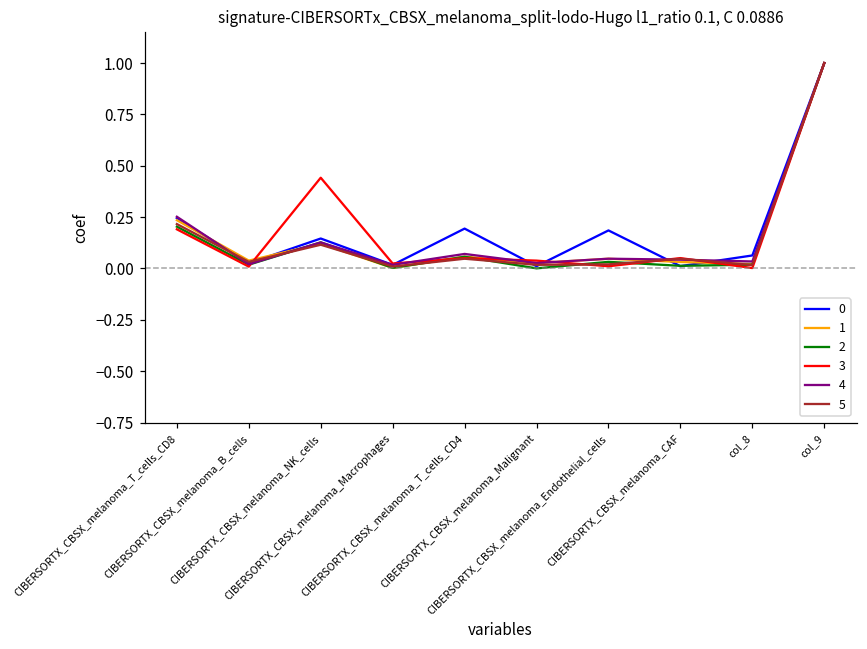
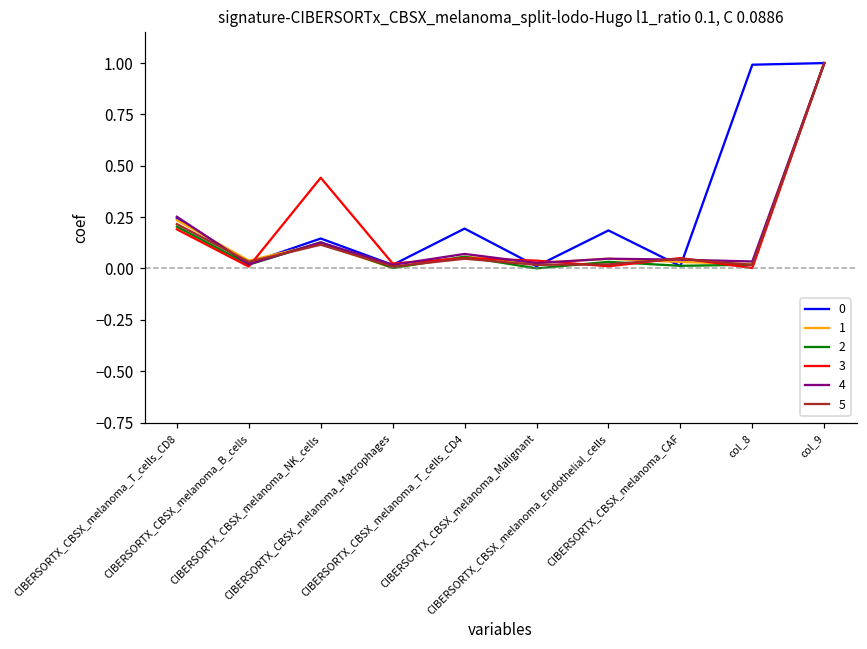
  {
    "0": {
      "CIBERSORTX_CBSX_melanoma_NK_cells": 0.15,
      "CIBERSORTX_CBSX_melanoma_T_cells_CD4": 0.19,
      "CIBERSORTX_CBSX_melanoma_Endothelial_cells": 0.19,
-     "col_8": 0.06
+     "col_8": 0.99
    },
    "3": {
      "CIBERSORTX_CBSX_melanoma_NK_cells": 0.44,
      "col_8": 0.00
    }
  }
